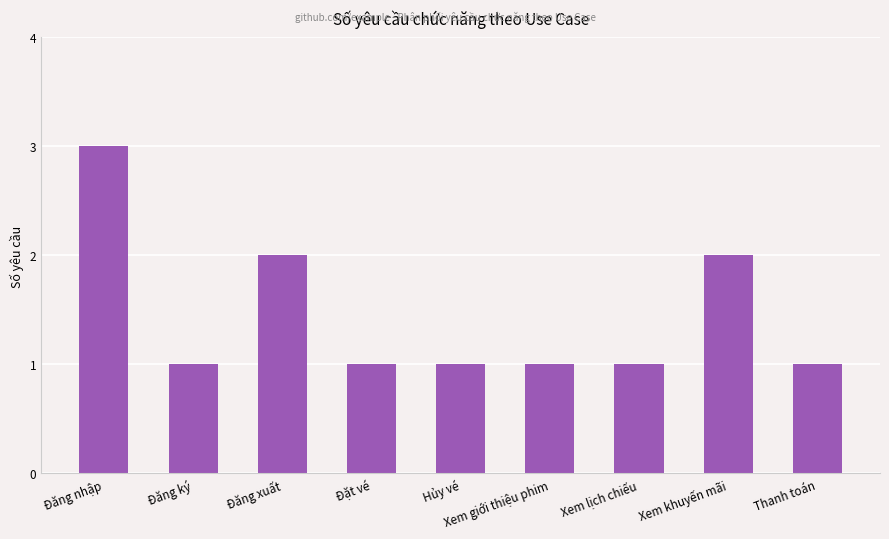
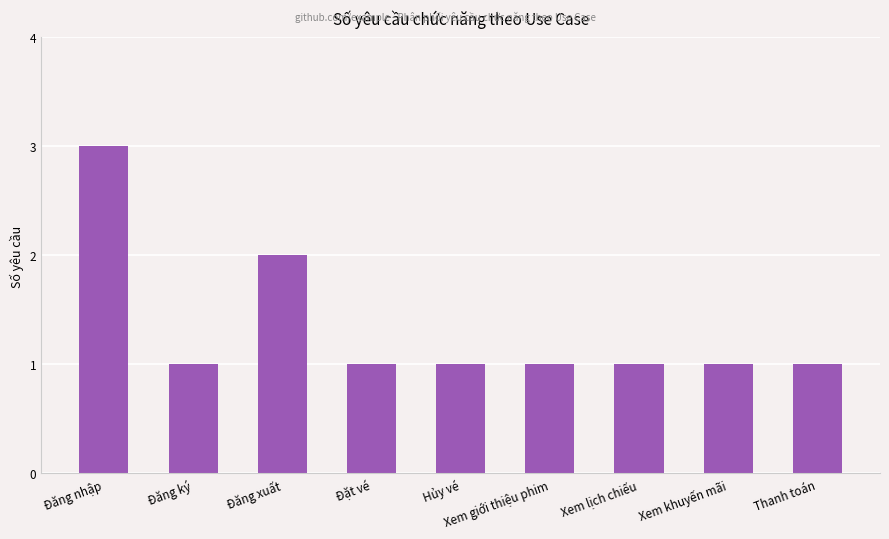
  {
    "Đăng nhập": 3,
    "Đăng ký": 1,
    "Đăng xuất": 2,
    "Đặt vé": 1,
    "Hủy vé": 1,
    "Xem giới thiệu phim": 1,
    "Xem lịch chiếu": 1,
-   "Xem khuyến mãi": 2,
+   "Xem khuyến mãi": 1,
    "Thanh toán": 1
  }
